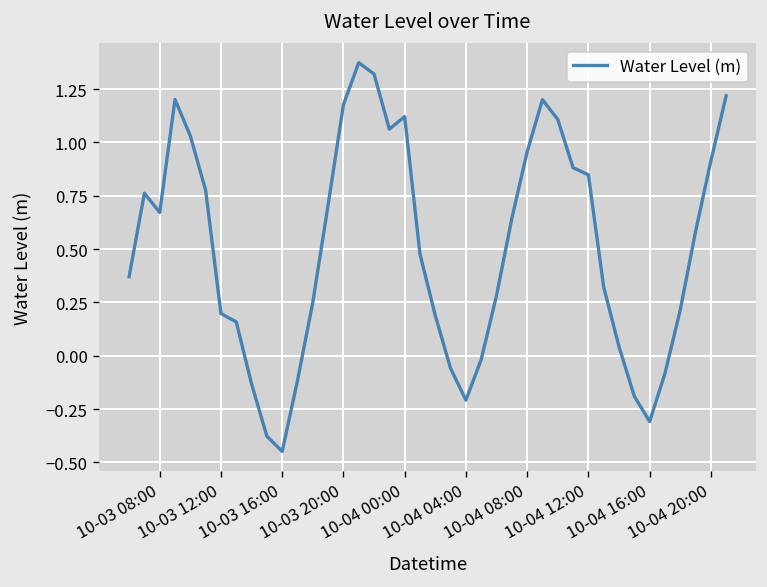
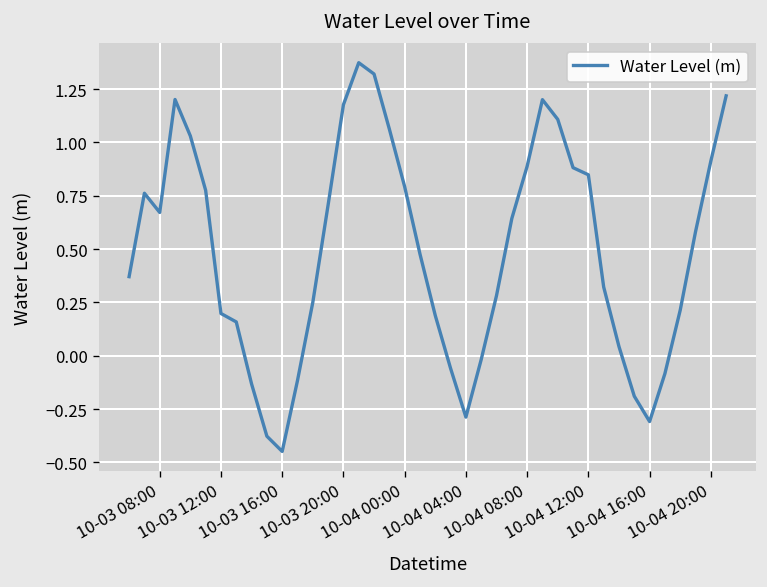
  {
    "10-03 08:00": 0.67,
    "10-03 12:00": 0.20,
    "10-03 16:00": -0.45,
    "10-03 20:00": 1.18,
-   "10-04 00:00": 1.12,
-   "10-04 04:00": -0.21,
-   "10-04 08:00": 0.96,
+   "10-04 00:00": 0.79,
+   "10-04 04:00": -0.29,
+   "10-04 08:00": 0.89,
    "10-04 12:00": 0.85,
    "10-04 16:00": -0.31,
    "10-04 20:00": 0.91
  }
